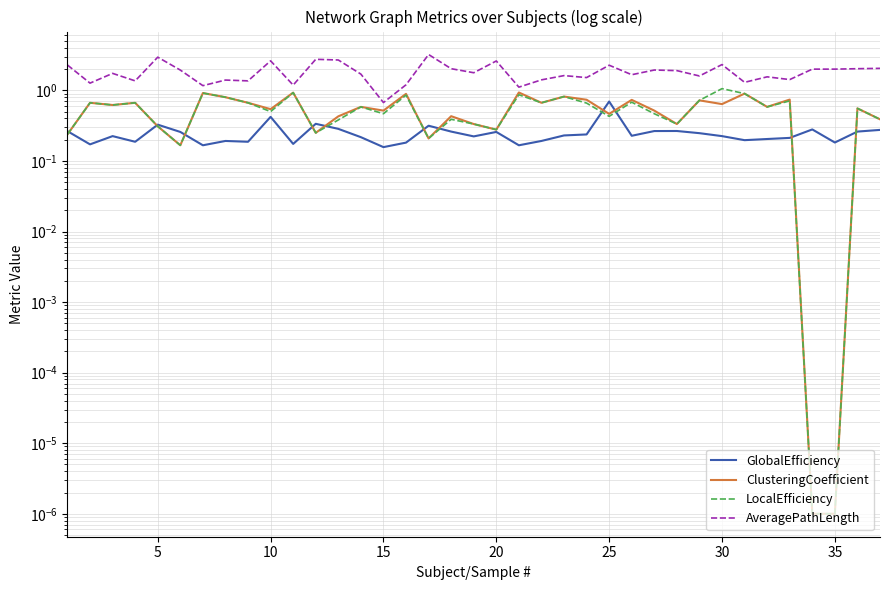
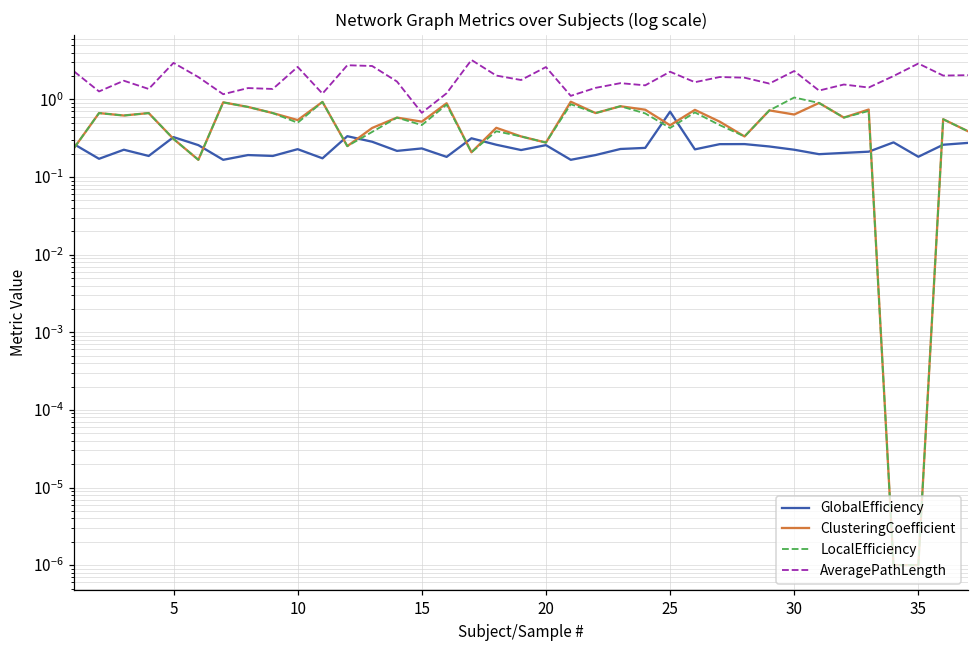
  {
    "GlobalEfficiency": {
-     "10": 0.4,
-     "15": 0.16,
+     "10": 0.23,
+     "15": 0.23,
      "25": 0.7,
      "30": 0.22,
      "35": 0.18
    },
    "ClusteringCoefficient": {
      "15": 0.5,
      "30": 0.6
    },
    "LocalEfficiency": {
      "15": 0.5,
      "30": 1.1
    },
    "AveragePathLength": {
      "5": 3.0,
      "10": 2.6,
      "15": 0.7,
      "20": 2.6,
      "25": 2.3,
      "30": 2.3,
-     "35": 2.0
+     "35": 2.9
    }
  }
